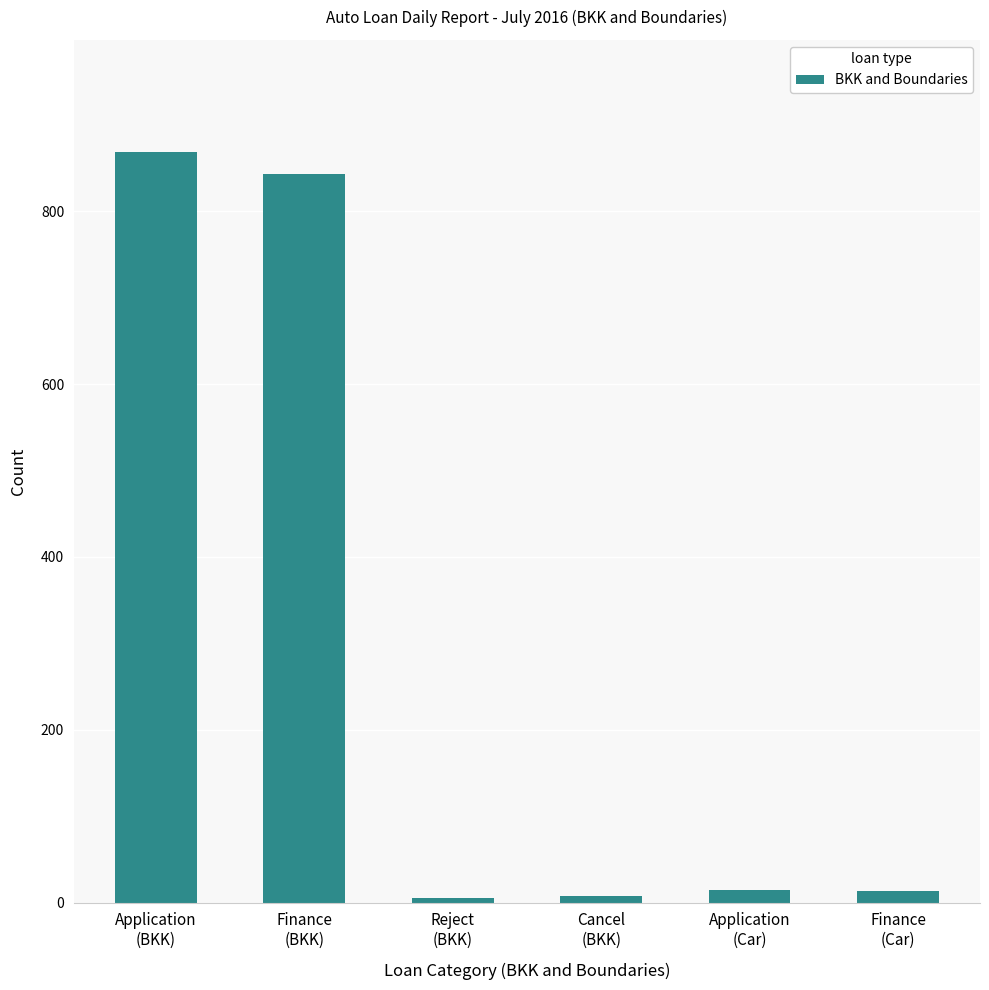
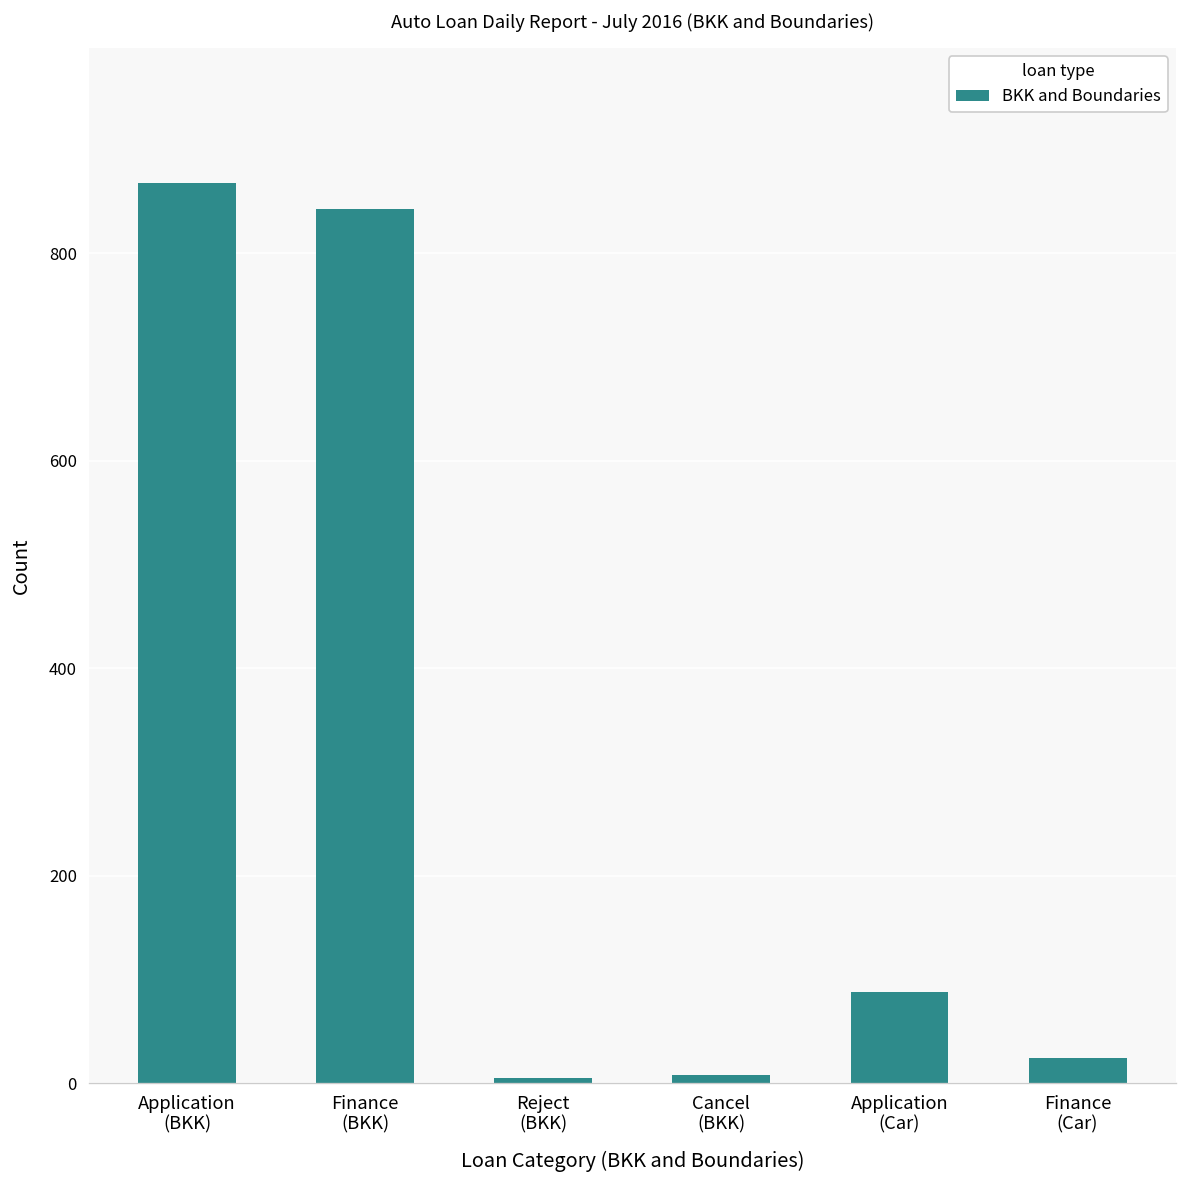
  {
    "Application (BKK)": 870,
    "Finance (BKK)": 840,
    "Reject (BKK)": 10,
    "Cancel (BKK)": 10,
-   "Application (Car)": 20,
-   "Finance (Car)": 10
+   "Application (Car)": 90,
+   "Finance (Car)": 20
  }
